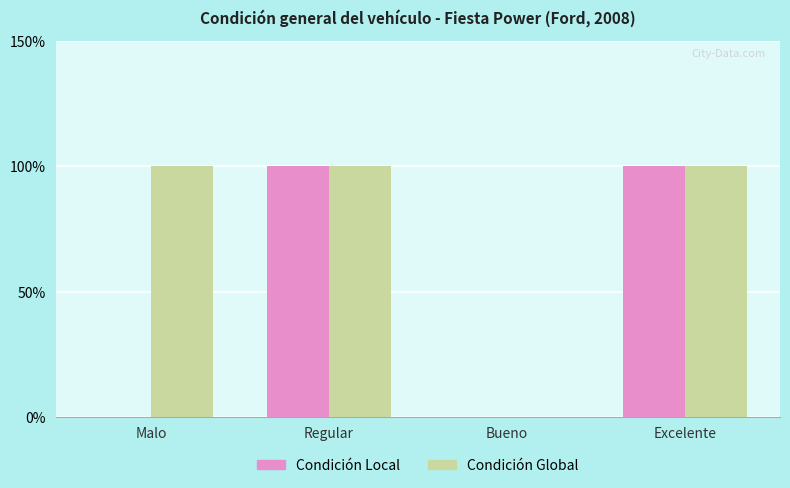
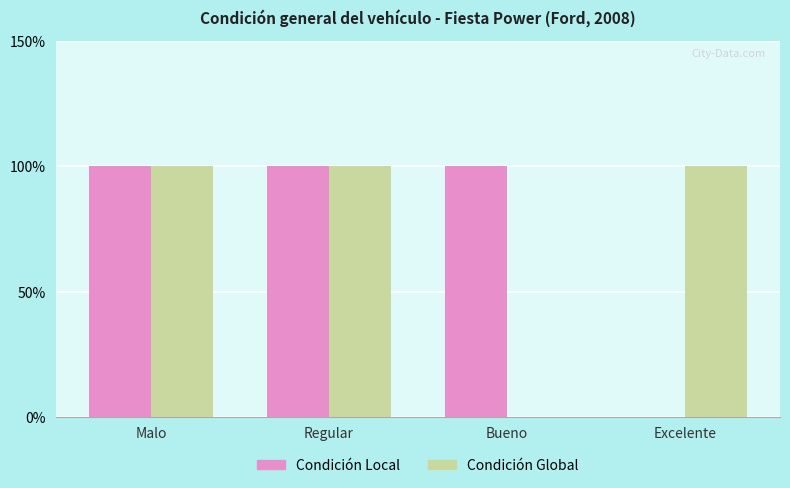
  {
    "Condición Local": {
-     "Malo": "0%",
+     "Malo": "100%",
      "Regular": "100%",
-     "Bueno": "0%",
-     "Excelente": "100%"
+     "Bueno": "100%",
+     "Excelente": "0%"
    },
    "Condición Global": {
      "Malo": "100%",
      "Regular": "100%",
      "Bueno": "0%",
      "Excelente": "100%"
    }
  }
